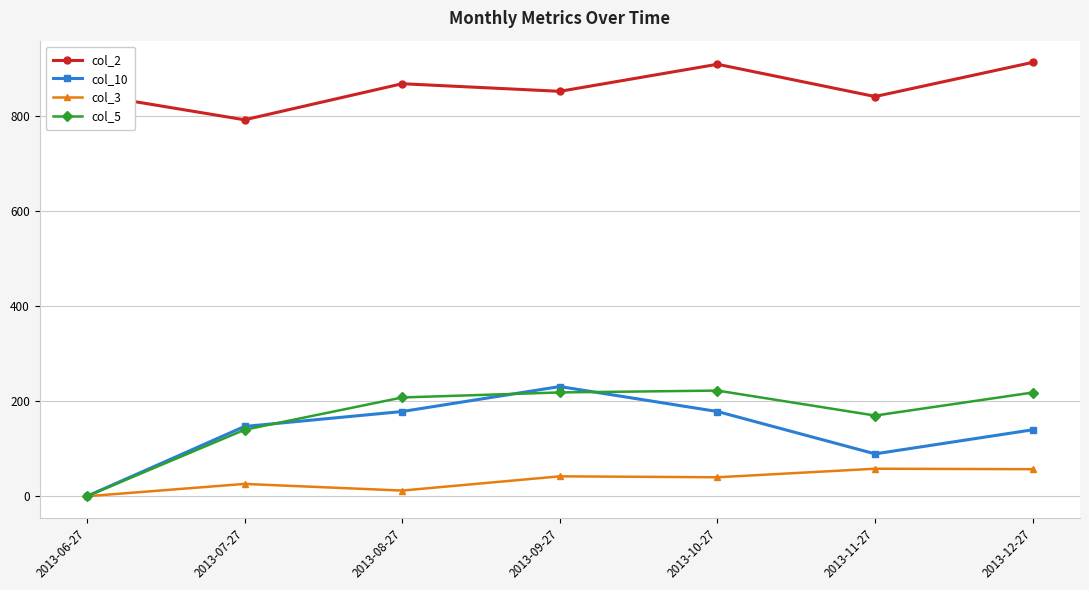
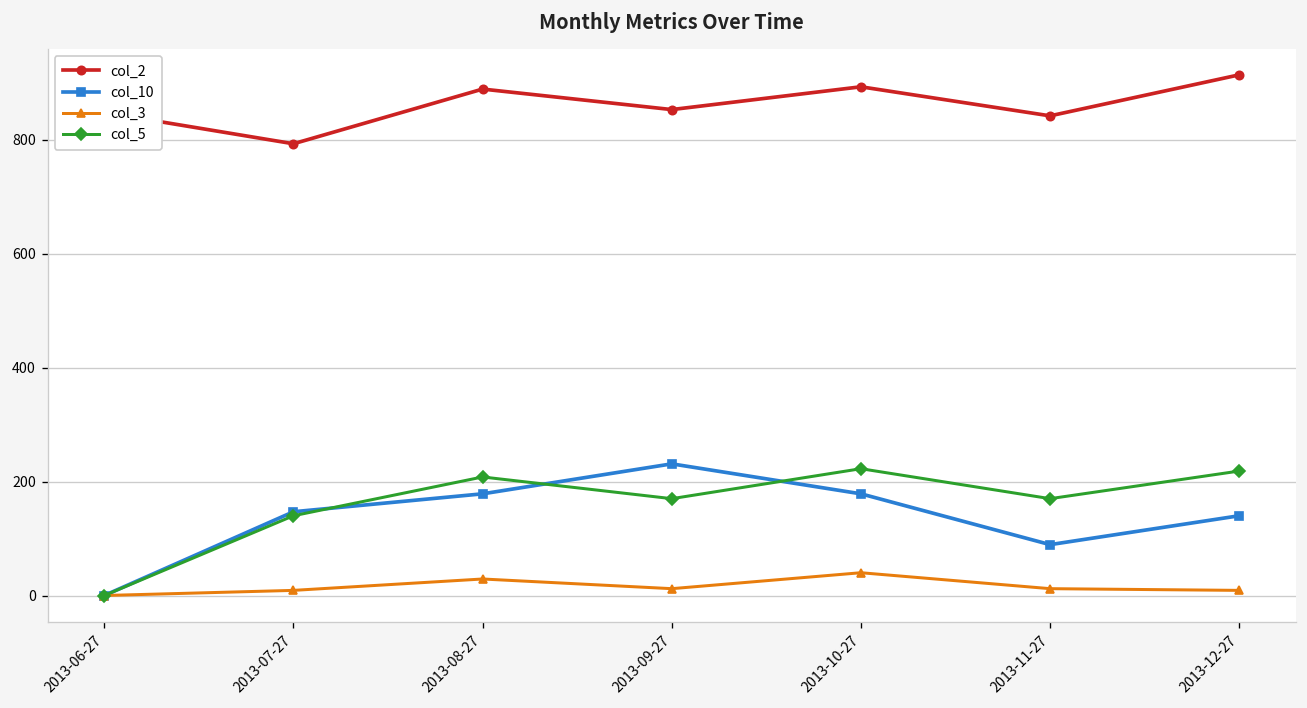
  {
    "col_2": {
      "2013-07-27": 790,
-     "2013-08-27": 870,
+     "2013-08-27": 890,
      "2013-09-27": 850,
-     "2013-10-27": 910,
+     "2013-10-27": 890,
      "2013-11-27": 840,
      "2013-12-27": 910
    },
    "col_10": {
      "2013-07-27": 150,
      "2013-08-27": 180,
      "2013-09-27": 230,
      "2013-10-27": 180,
      "2013-11-27": 90,
      "2013-12-27": 140
    },
    "col_3": {
-     "2013-07-27": 30,
-     "2013-08-27": 10,
-     "2013-09-27": 40,
+     "2013-07-27": 10,
+     "2013-08-27": 30,
+     "2013-09-27": 10,
      "2013-10-27": 40,
-     "2013-11-27": 60,
-     "2013-12-27": 60
+     "2013-11-27": 10,
+     "2013-12-27": 10
    },
    "col_5": {
      "2013-07-27": 140,
      "2013-08-27": 210,
-     "2013-09-27": 220,
+     "2013-09-27": 170,
      "2013-10-27": 220,
      "2013-11-27": 170,
      "2013-12-27": 220
    }
  }
